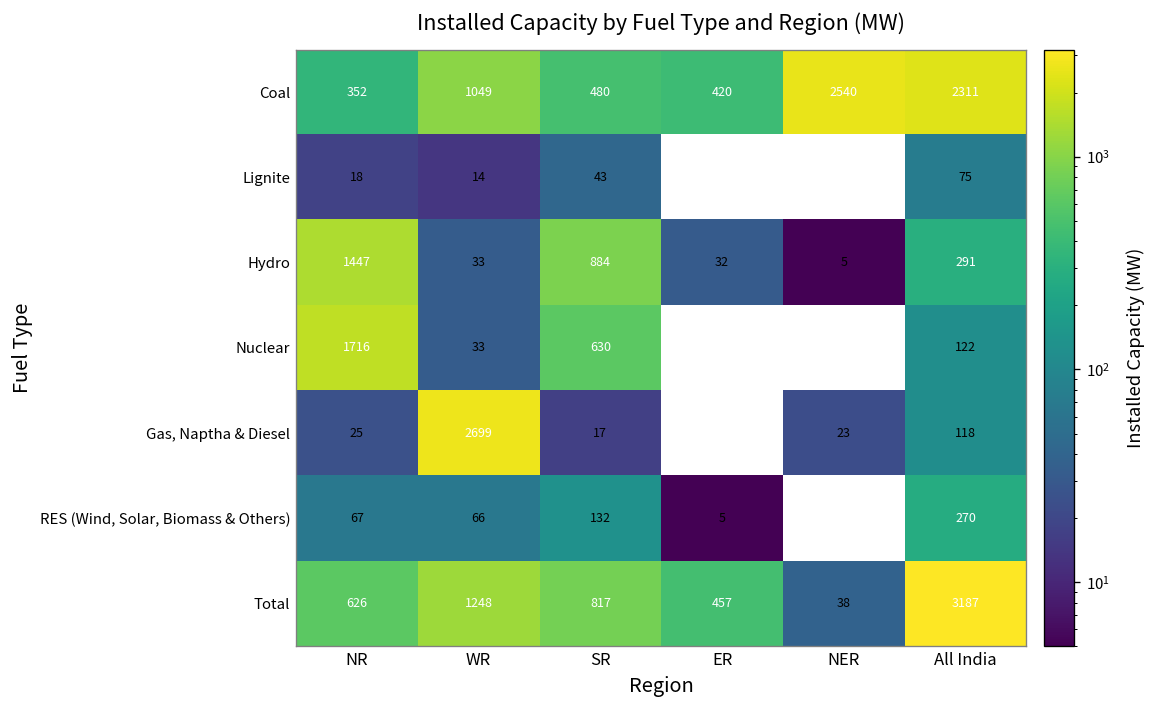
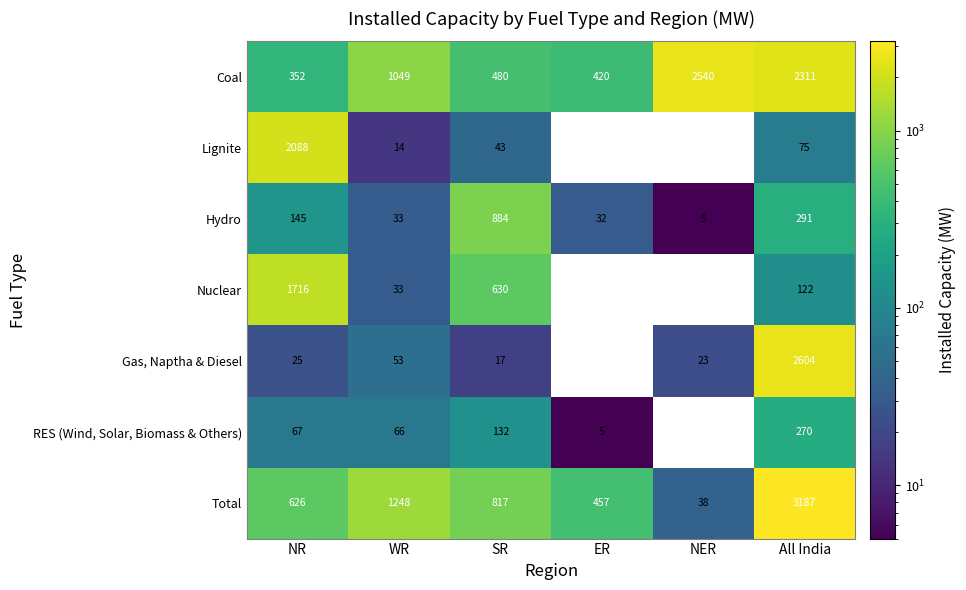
  {
    "Coal": {
      "NR": 352,
      "WR": 1049,
      "SR": 480,
      "ER": 420,
      "NER": 2540,
      "All India": 2311
    },
    "Lignite": {
-     "NR": 18,
+     "NR": 2088,
      "WR": 14,
      "SR": 43,
      "All India": 75
    },
    "Hydro": {
-     "NR": 1447,
+     "NR": 145,
      "WR": 33,
      "SR": 884,
      "ER": 32,
      "NER": 5,
      "All India": 291
    },
    "Nuclear": {
      "NR": 1716,
      "WR": 33,
      "SR": 630,
      "All India": 122
    },
    "Gas, Naptha & Diesel": {
      "NR": 25,
-     "WR": 2699,
+     "WR": 53,
      "SR": 17,
      "NER": 23,
-     "All India": 118
+     "All India": 2604
    },
    "RES (Wind, Solar, Biomass & Others)": {
      "NR": 67,
      "WR": 66,
      "SR": 132,
      "ER": 5,
      "All India": 270
    },
    "Total": {
      "NR": 626,
      "WR": 1248,
      "SR": 817,
      "ER": 457,
      "NER": 38,
      "All India": 3187
    }
  }
